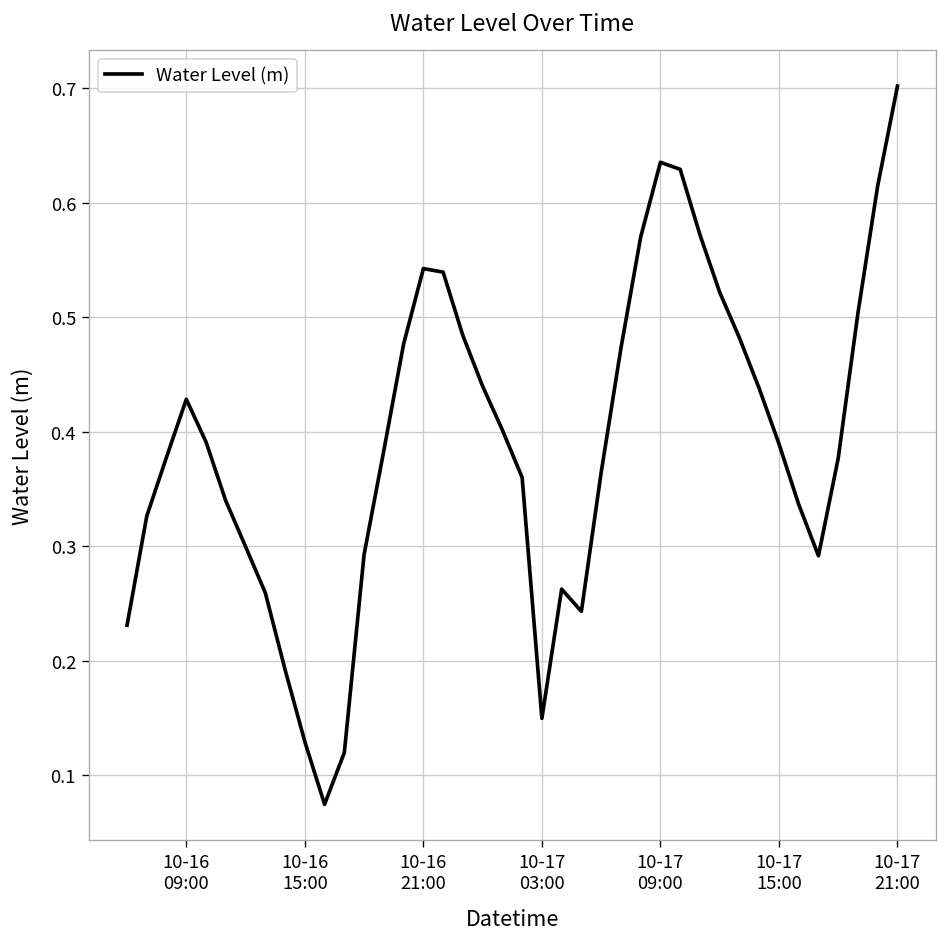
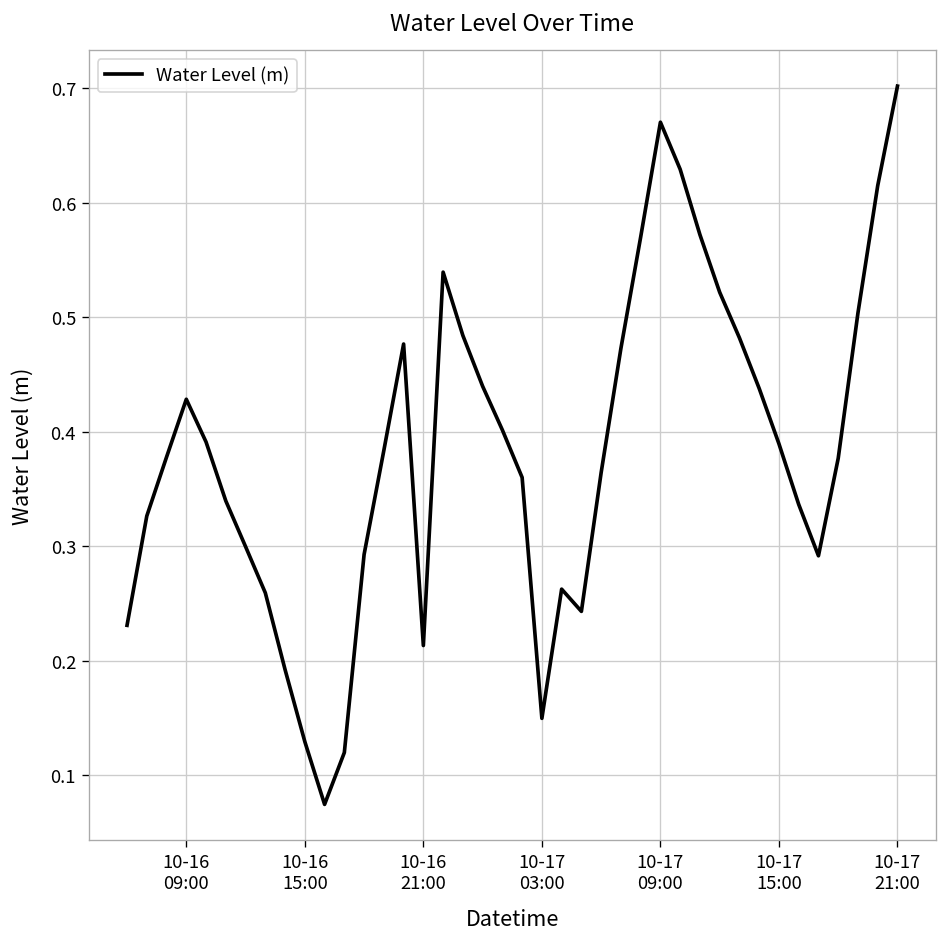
  {
    "10-16 09:00": 0.43,
    "10-16 15:00": 0.13,
-   "10-16 21:00": 0.54,
+   "10-16 21:00": 0.21,
    "10-17 03:00": 0.15,
-   "10-17 09:00": 0.64,
+   "10-17 09:00": 0.67,
    "10-17 15:00": 0.39,
    "10-17 21:00": 0.70
  }
